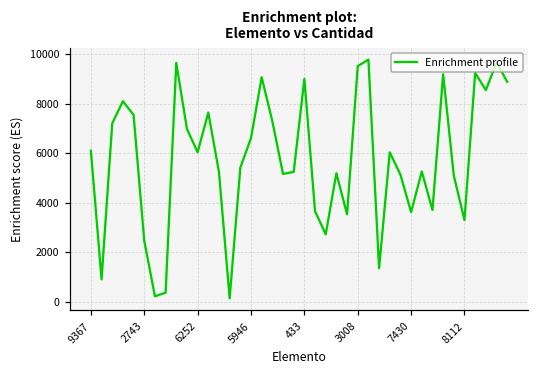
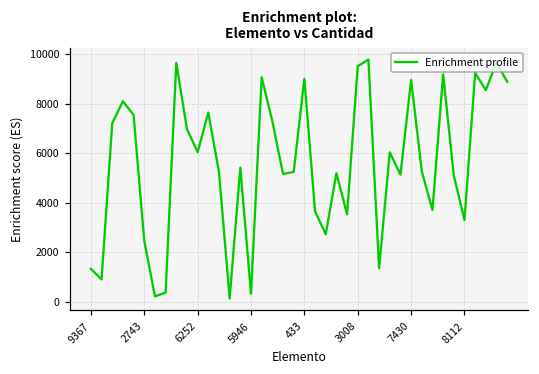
  {
-   "9367": 6100,
+   "9367": 1300,
    "2743": 2500,
    "6252": 6000,
-   "5946": 6600,
+   "5946": 300,
    "433": 9000,
    "3008": 9500,
-   "7430": 3600,
+   "7430": 9000,
    "8112": 3300
  }
